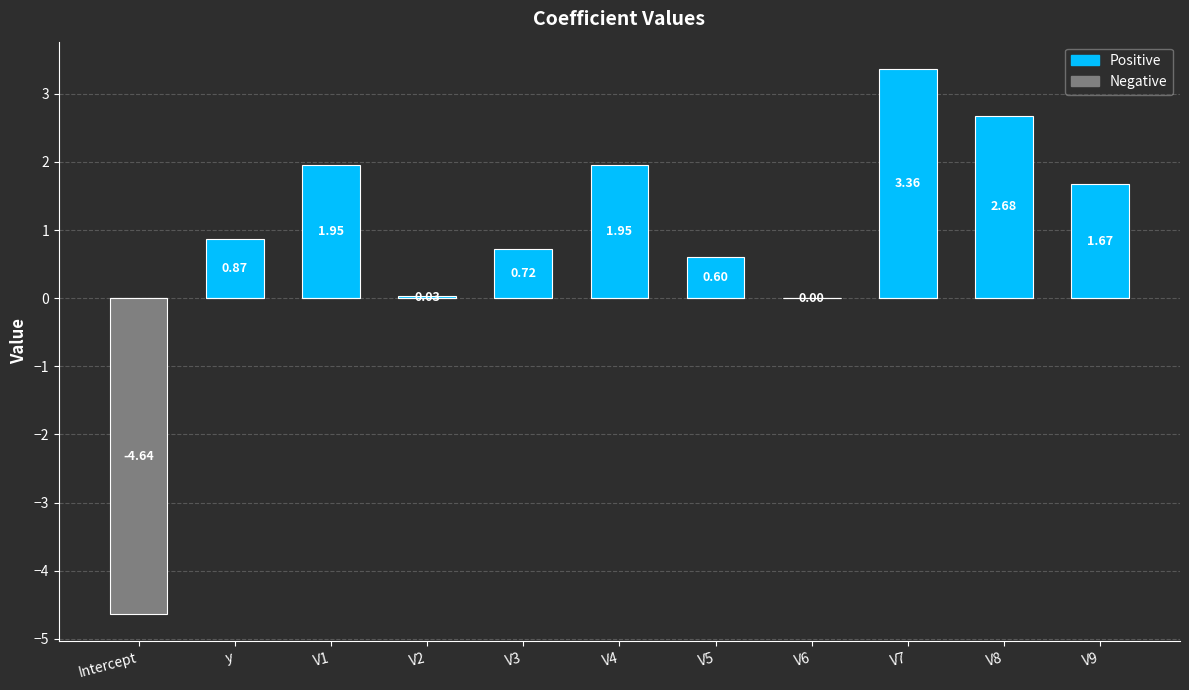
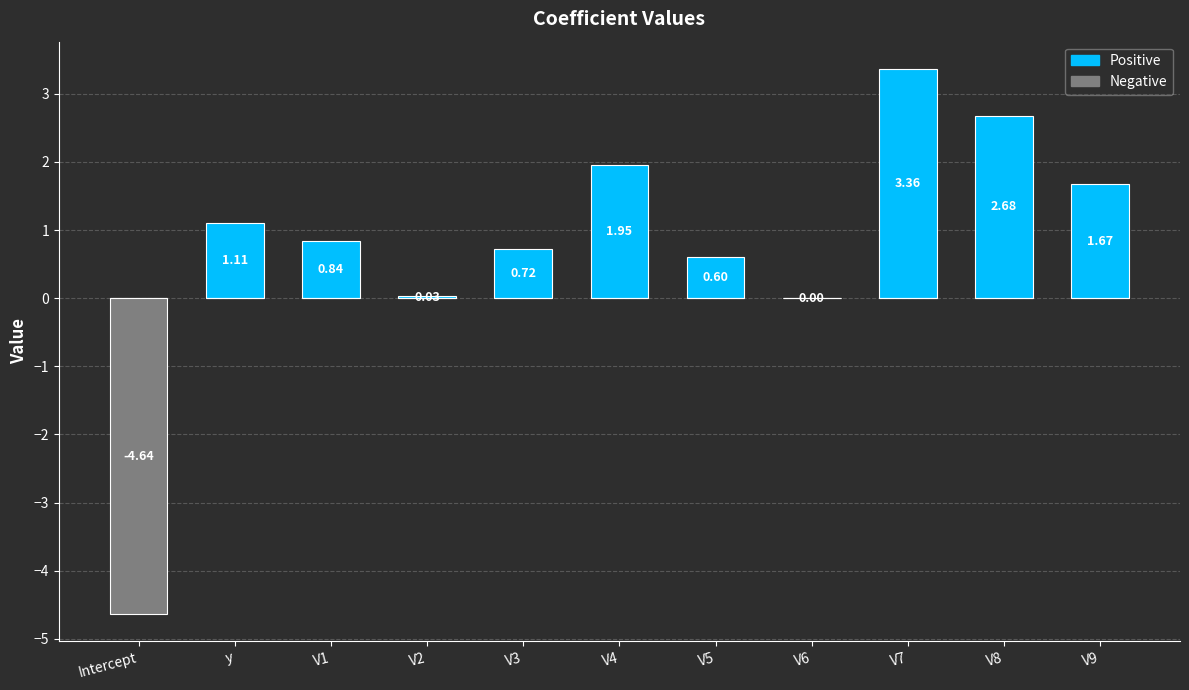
  {
    "Positive": {
-     "y": 0.87,
-     "V1": 1.95,
+     "y": 1.11,
+     "V1": 0.84,
      "V2": 0.03,
      "V3": 0.72,
      "V4": 1.95,
      "V5": 0.60,
      "V6": 0.00,
      "V7": 3.36,
      "V8": 2.68,
      "V9": 1.67
    },
    "Negative": {
      "Intercept": -4.64
    }
  }
